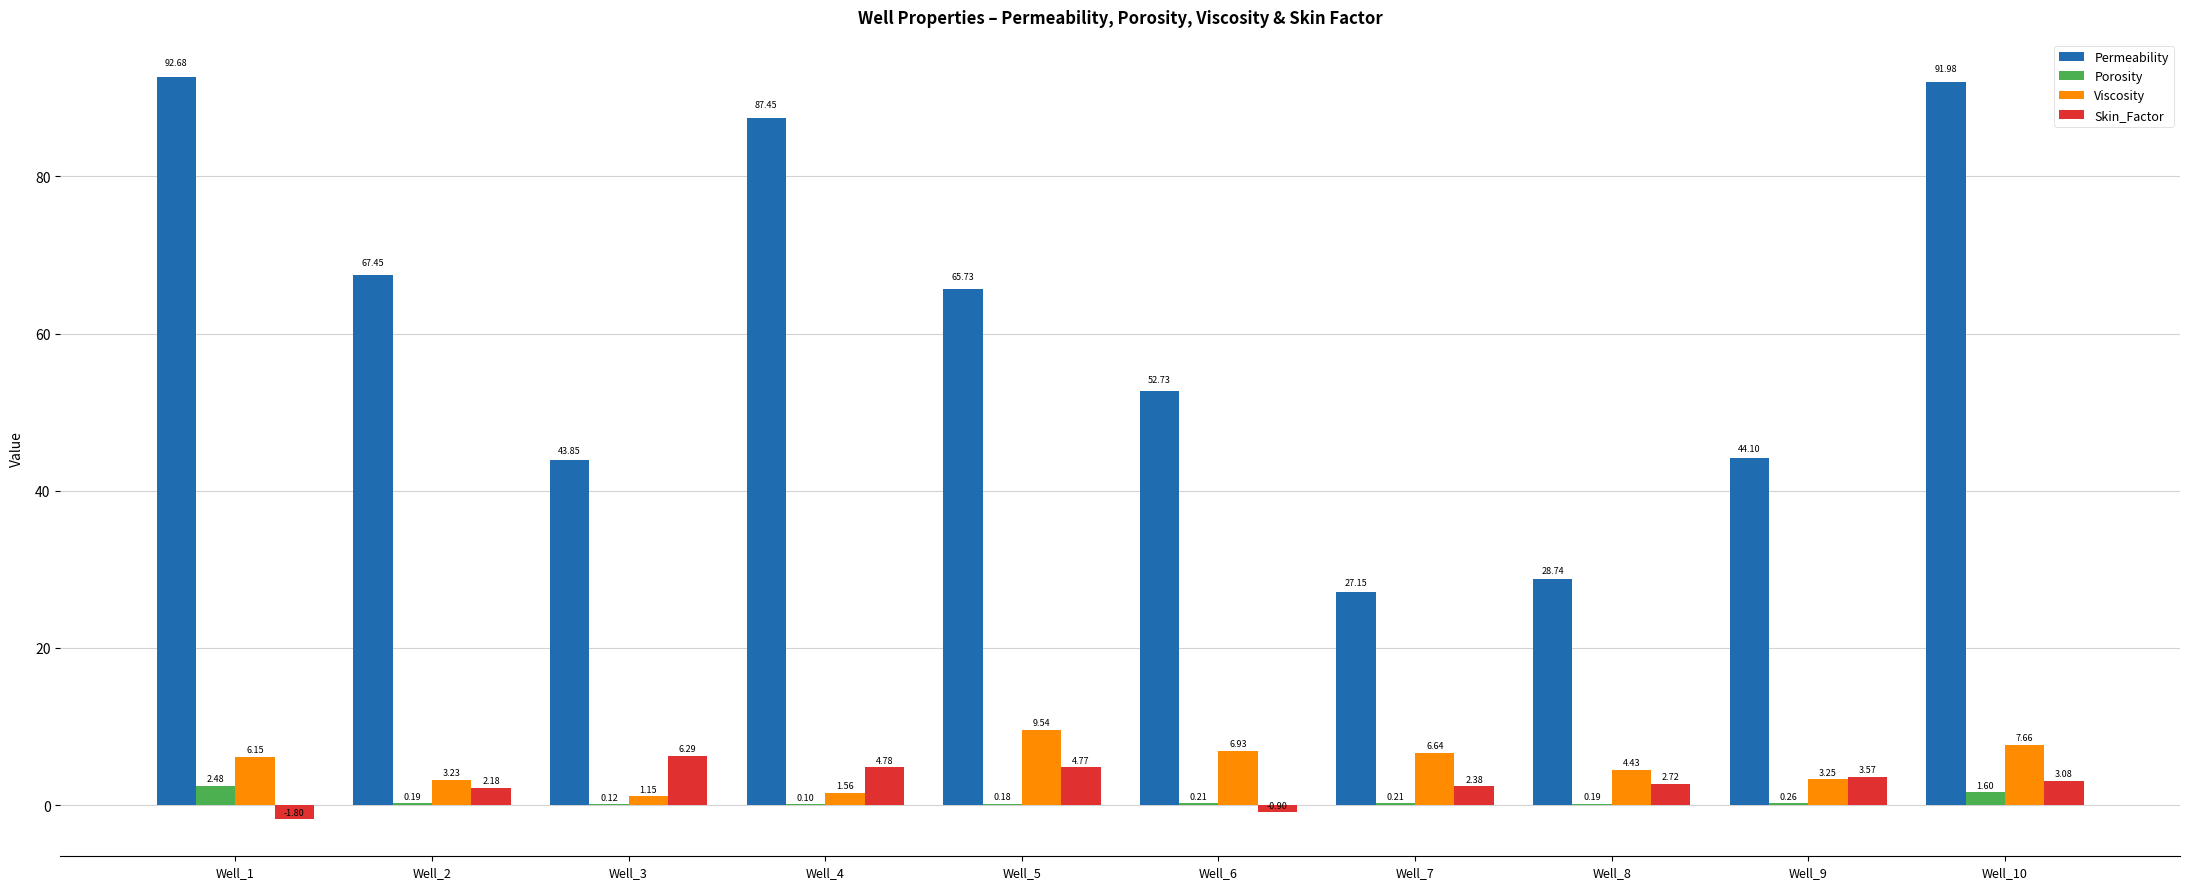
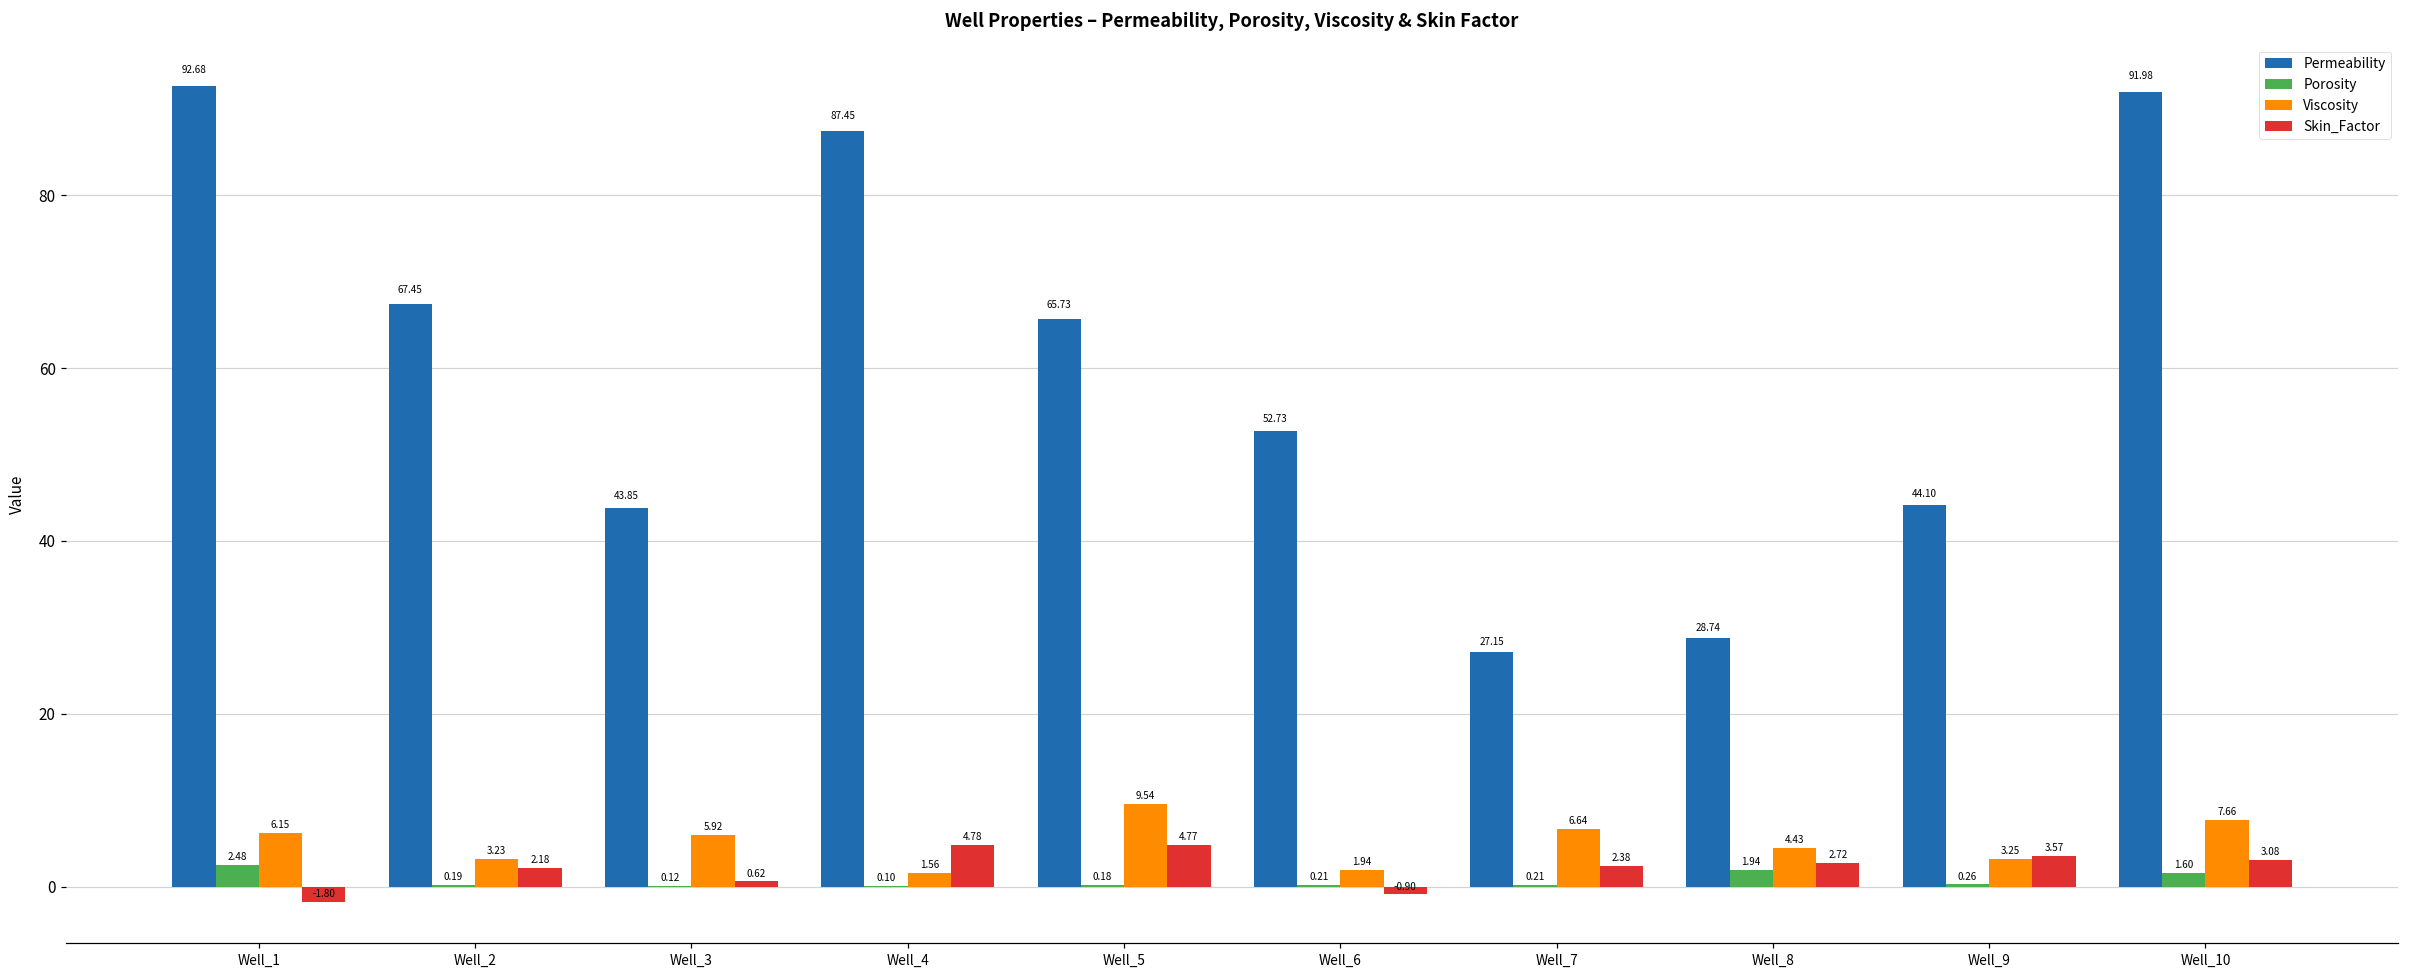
  {
    "Permeability": {
      "Well_1": 92.68,
      "Well_2": 67.45,
      "Well_3": 43.85,
      "Well_4": 87.45,
      "Well_5": 65.73,
      "Well_6": 52.73,
      "Well_7": 27.15,
      "Well_8": 28.74,
      "Well_9": 44.10,
      "Well_10": 91.98
    },
    "Porosity": {
      "Well_1": 2.48,
      "Well_2": 0.19,
      "Well_3": 0.12,
      "Well_4": 0.10,
      "Well_5": 0.18,
      "Well_6": 0.21,
      "Well_7": 0.21,
-     "Well_8": 0.19,
+     "Well_8": 1.94,
      "Well_9": 0.26,
      "Well_10": 1.60
    },
    "Viscosity": {
      "Well_1": 6.15,
      "Well_2": 3.23,
-     "Well_3": 1.15,
+     "Well_3": 5.92,
      "Well_4": 1.56,
      "Well_5": 9.54,
-     "Well_6": 6.93,
+     "Well_6": 1.94,
      "Well_7": 6.64,
      "Well_8": 4.43,
      "Well_9": 3.25,
      "Well_10": 7.66
    },
    "Skin_Factor": {
      "Well_1": -1.80,
      "Well_2": 2.18,
-     "Well_3": 6.29,
+     "Well_3": 0.62,
      "Well_4": 4.78,
      "Well_5": 4.77,
      "Well_6": -0.90,
      "Well_7": 2.38,
      "Well_8": 2.72,
      "Well_9": 3.57,
      "Well_10": 3.08
    }
  }
